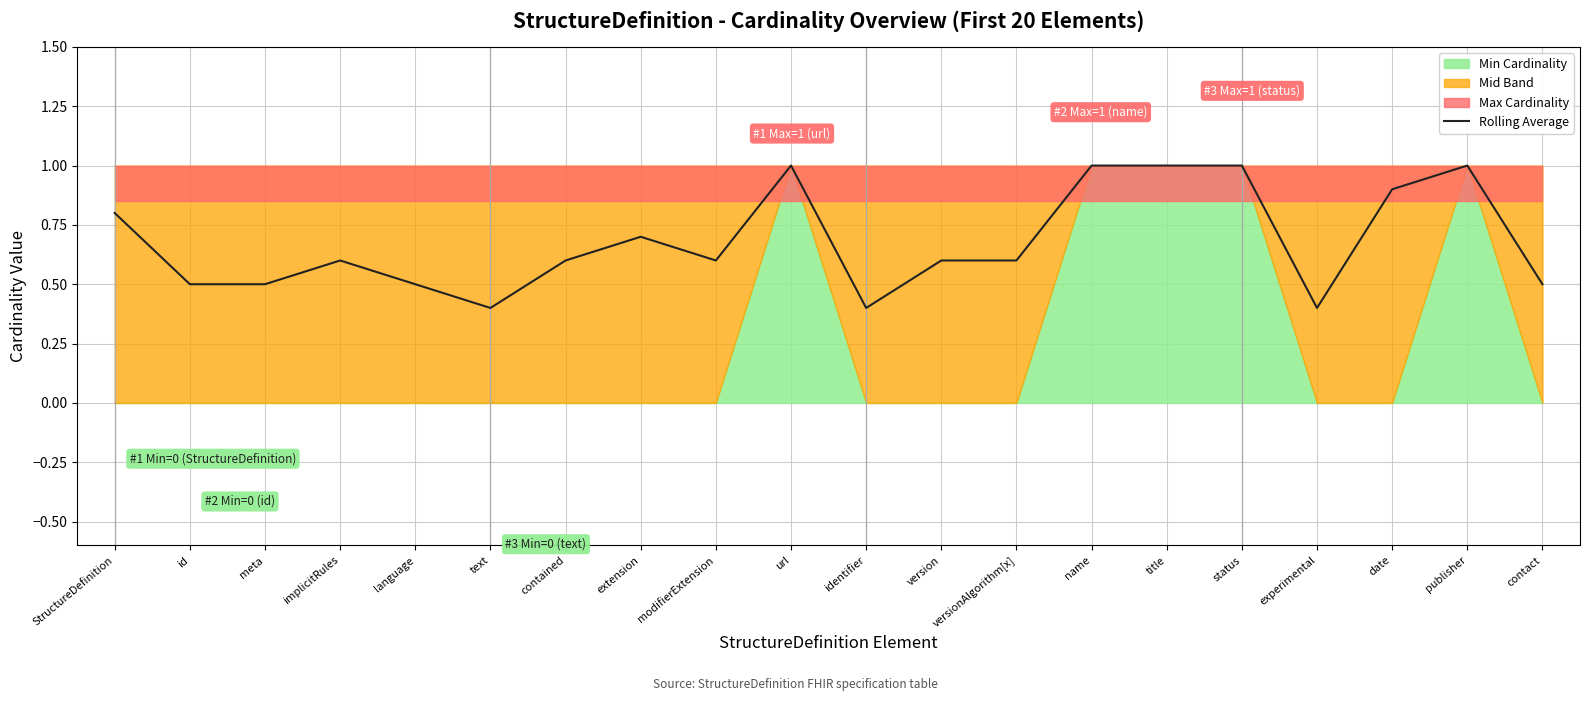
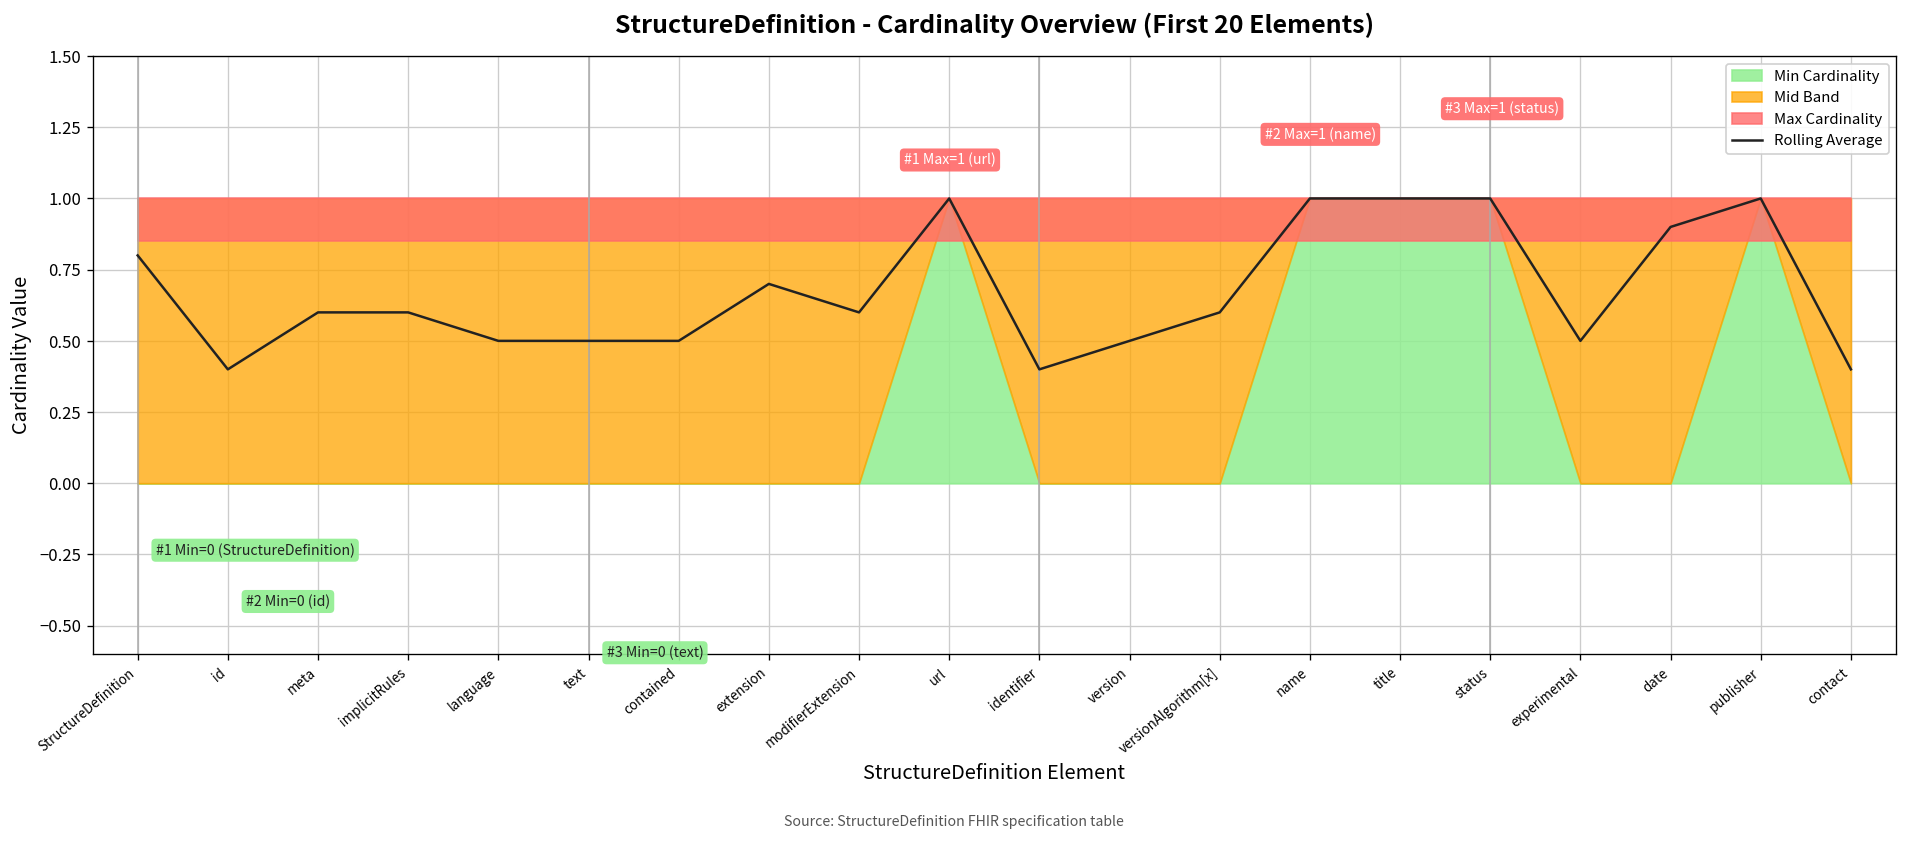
  {
    "Rolling Average": {
      "StructureDefinition": 0.8,
-     "id": 0.5,
-     "meta": 0.5,
+     "id": 0.4,
+     "meta": 0.6,
      "implicitRules": 0.6,
      "language": 0.5,
-     "text": 0.4,
-     "contained": 0.6,
+     "text": 0.5,
+     "contained": 0.5,
      "extension": 0.7,
      "modifierExtension": 0.6,
      "identifier": 0.4,
-     "version": 0.6,
+     "version": 0.5,
      "versionAlgorithm[x]": 0.6,
-     "experimental": 0.4,
+     "experimental": 0.5,
      "date": 0.9,
-     "contact": 0.5
+     "contact": 0.4
    },
    "Min Cardinality": {
      "StructureDefinition": 0.0,
      "id": 0.0,
      "meta": 0.0,
      "implicitRules": 0.0,
      "language": 0.0,
      "text": 0.0,
      "contained": 0.0,
      "extension": 0.0,
      "modifierExtension": 0.0,
      "identifier": 0.0,
      "version": 0.0,
      "versionAlgorithm[x]": 0.0,
      "experimental": 0.0,
      "date": 0.0,
      "contact": 0.0
    },
    "Max Cardinality": {
      "StructureDefinition": 1.0,
      "id": 1.0,
      "meta": 1.0,
      "implicitRules": 1.0,
      "language": 1.0,
      "text": 1.0,
      "contained": 1.0,
      "extension": 1.0,
      "modifierExtension": 1.0,
      "identifier": 1.0,
      "version": 1.0,
      "versionAlgorithm[x]": 1.0,
      "experimental": 1.0,
      "date": 1.0,
      "contact": 1.0
    }
  }
